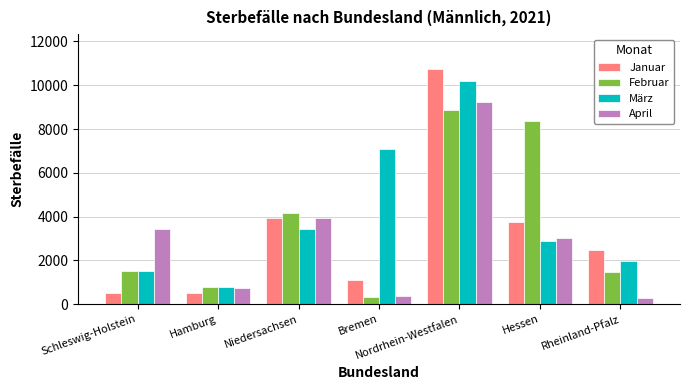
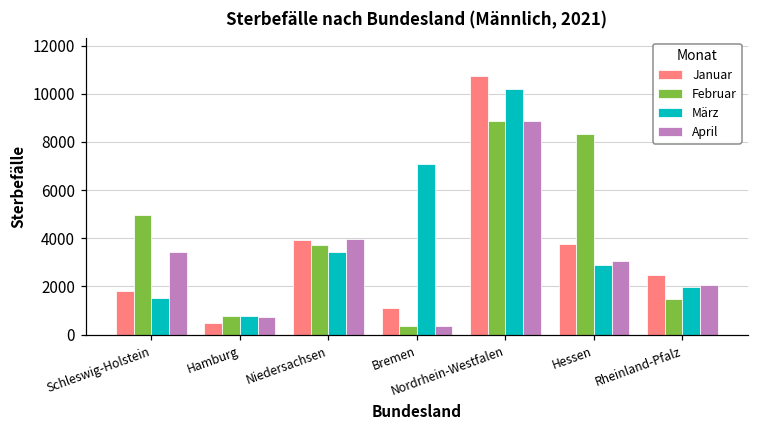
  {
    "Januar": {
-     "Schleswig-Holstein": 500,
+     "Schleswig-Holstein": 1800,
      "Hamburg": 500,
      "Niedersachsen": 4000,
      "Bremen": 1100,
      "Nordrhein-Westfalen": 10700,
      "Hessen": 3800,
      "Rheinland-Pfalz": 2500
    },
    "Februar": {
-     "Schleswig-Holstein": 1500,
+     "Schleswig-Holstein": 5000,
      "Hamburg": 800,
-     "Niedersachsen": 4200,
+     "Niedersachsen": 3700,
      "Bremen": 300,
      "Nordrhein-Westfalen": 8900,
      "Hessen": 8300,
      "Rheinland-Pfalz": 1500
    },
    "März": {
      "Schleswig-Holstein": 1500,
      "Hamburg": 800,
      "Niedersachsen": 3400,
      "Bremen": 7100,
      "Nordrhein-Westfalen": 10200,
      "Hessen": 2900,
      "Rheinland-Pfalz": 2000
    },
    "April": {
      "Schleswig-Holstein": 3400,
      "Hamburg": 700,
      "Niedersachsen": 4000,
      "Bremen": 400,
-     "Nordrhein-Westfalen": 9200,
+     "Nordrhein-Westfalen": 8900,
      "Hessen": 3000,
-     "Rheinland-Pfalz": 300
+     "Rheinland-Pfalz": 2000
    }
  }
